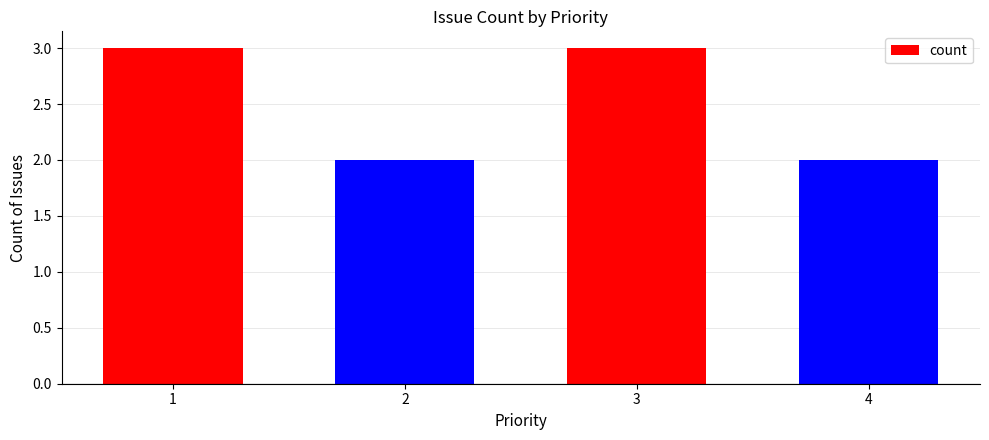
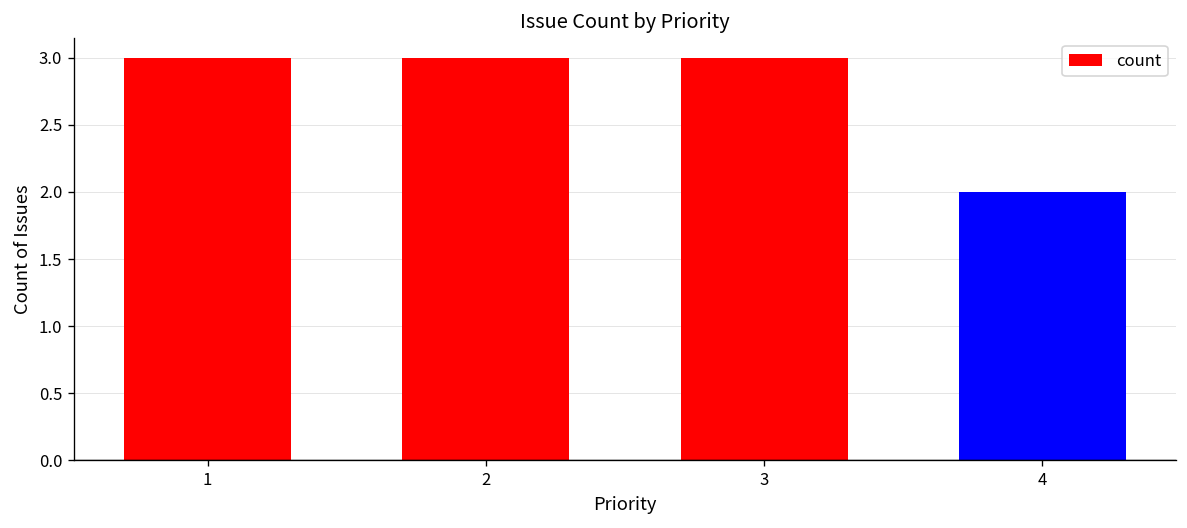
  {
    "1": 3,
-   "2": 2,
+   "2": 3,
    "3": 3,
    "4": 2
  }
